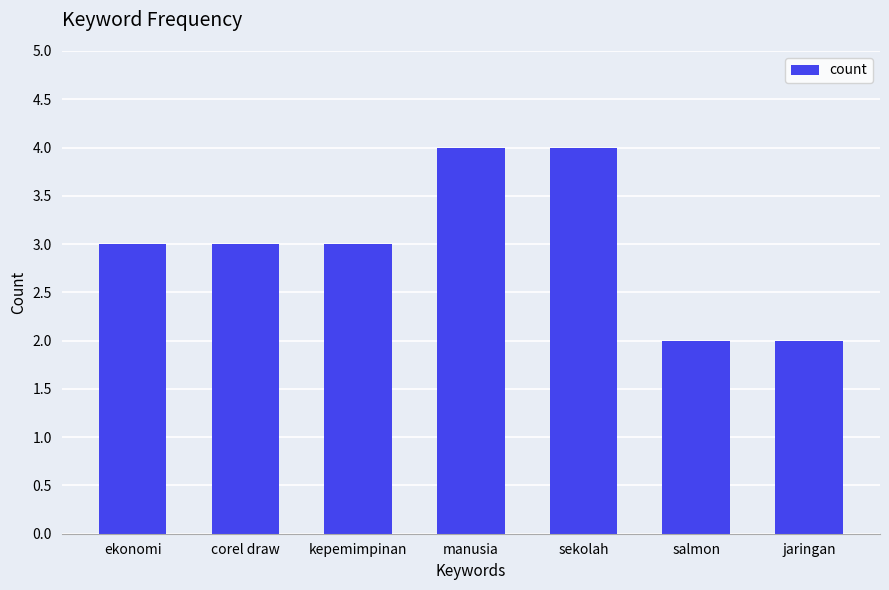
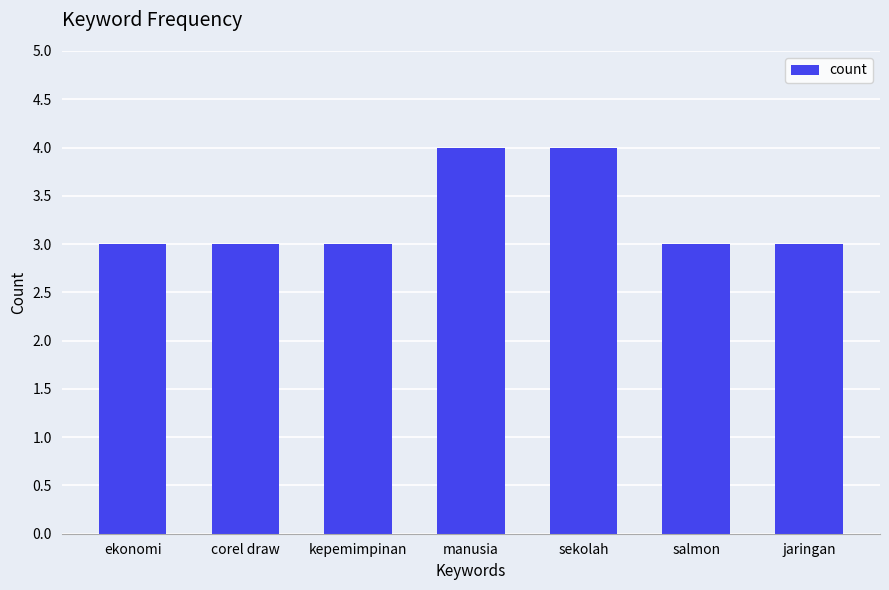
  {
    "ekonomi": 3,
    "corel draw": 3,
    "kepemimpinan": 3,
    "manusia": 4,
    "sekolah": 4,
-   "salmon": 2,
-   "jaringan": 2
+   "salmon": 3,
+   "jaringan": 3
  }
